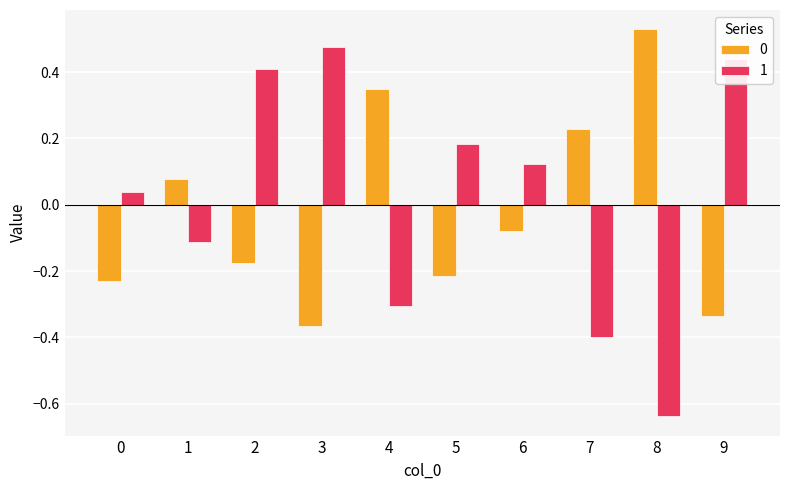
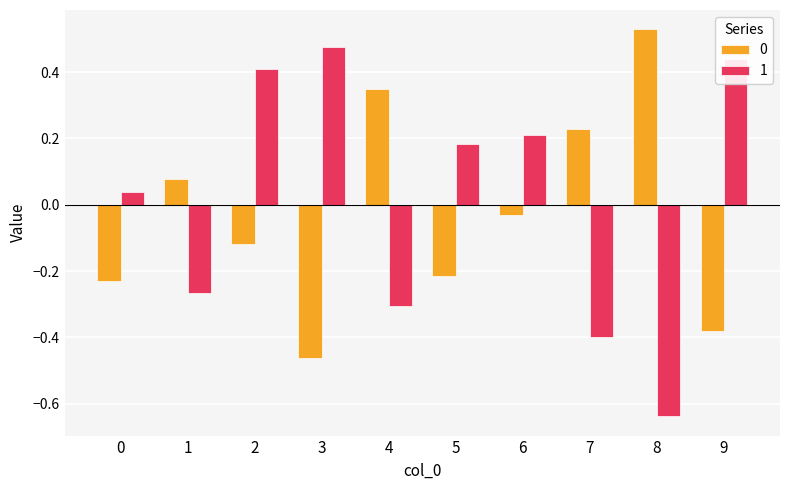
  {
    "0": {
      "0": -0.23,
      "1": 0.08,
-     "2": -0.18,
-     "3": -0.37,
+     "2": -0.12,
+     "3": -0.46,
      "4": 0.35,
      "5": -0.21,
-     "6": -0.08,
+     "6": -0.03,
      "7": 0.23,
      "8": 0.53,
-     "9": -0.34
+     "9": -0.38
    },
    "1": {
      "0": 0.04,
-     "1": -0.11,
+     "1": -0.27,
      "2": 0.41,
      "3": 0.48,
      "4": -0.30,
      "5": 0.18,
-     "6": 0.12,
+     "6": 0.21,
      "7": -0.40,
      "8": -0.64
    }
  }
